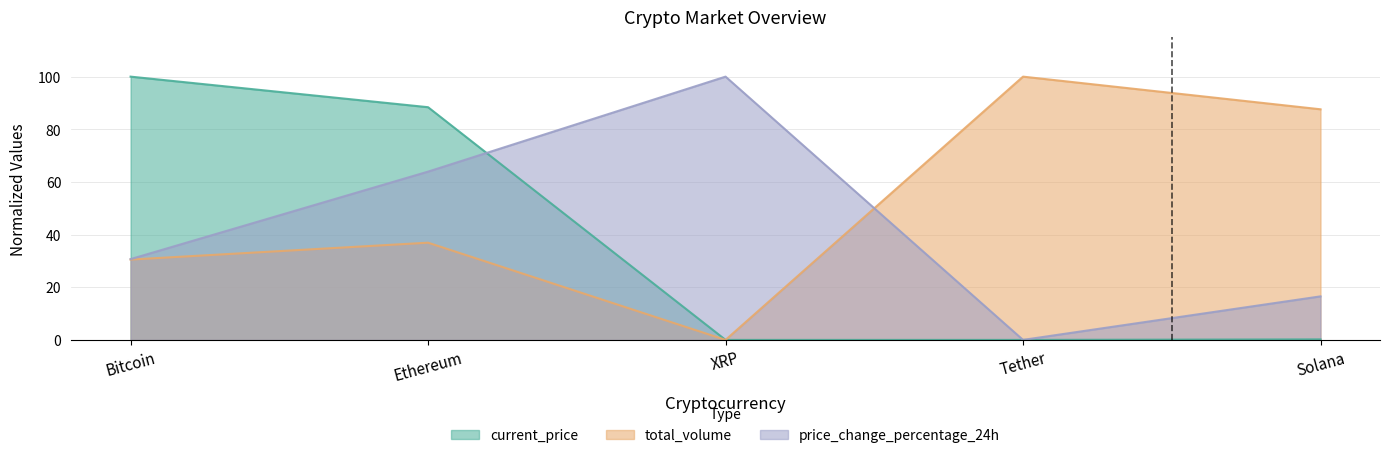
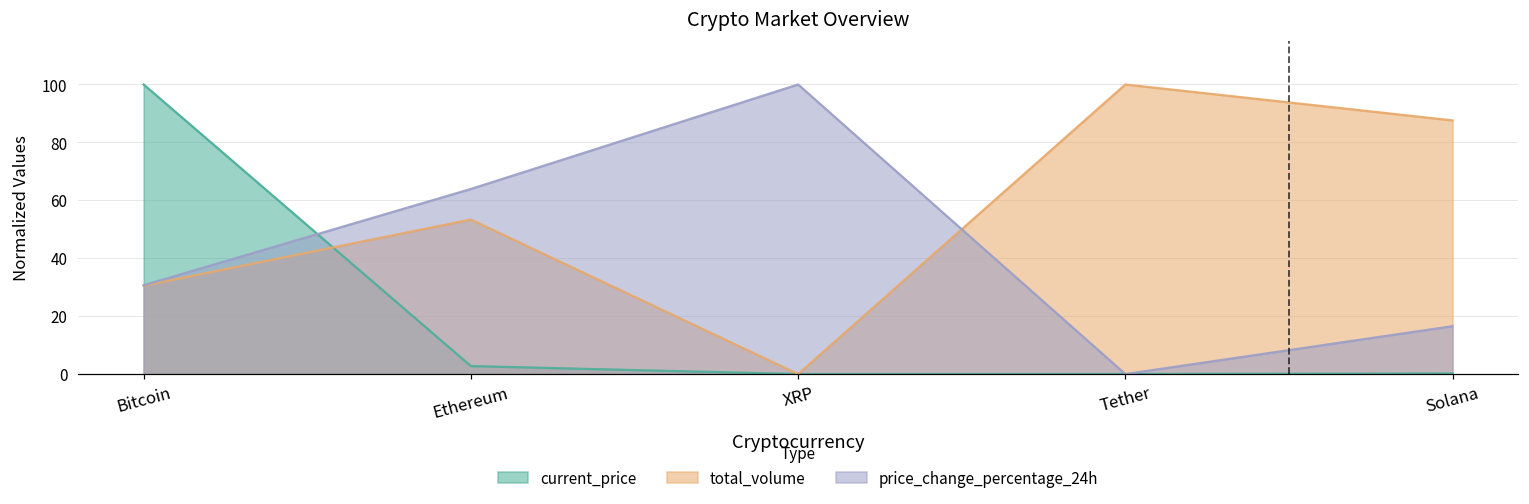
  {
    "current_price": {
      "Bitcoin": 100,
-     "Ethereum": 88,
+     "Ethereum": 3,
      "Solana": 0
    },
    "total_volume": {
-     "Ethereum": 37,
+     "Ethereum": 53,
      "Tether": 100,
      "Solana": 88
    },
    "price_change_percentage_24h": {
      "Ethereum": 64,
      "XRP": 100,
      "Solana": 17
    }
  }
